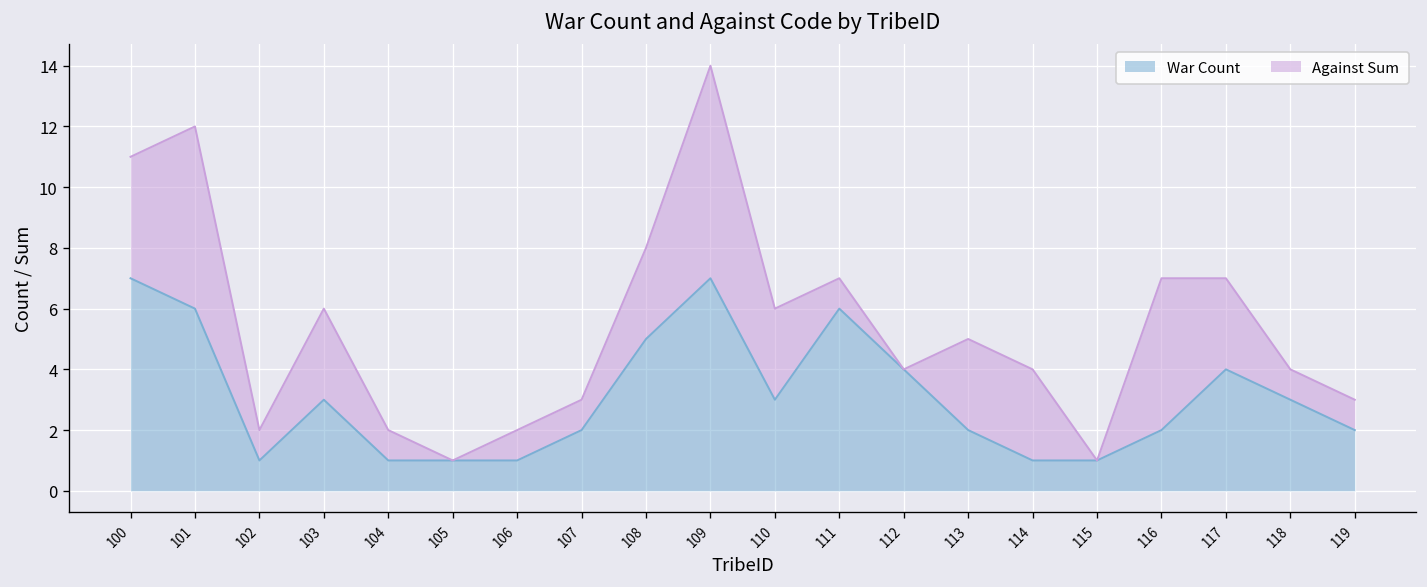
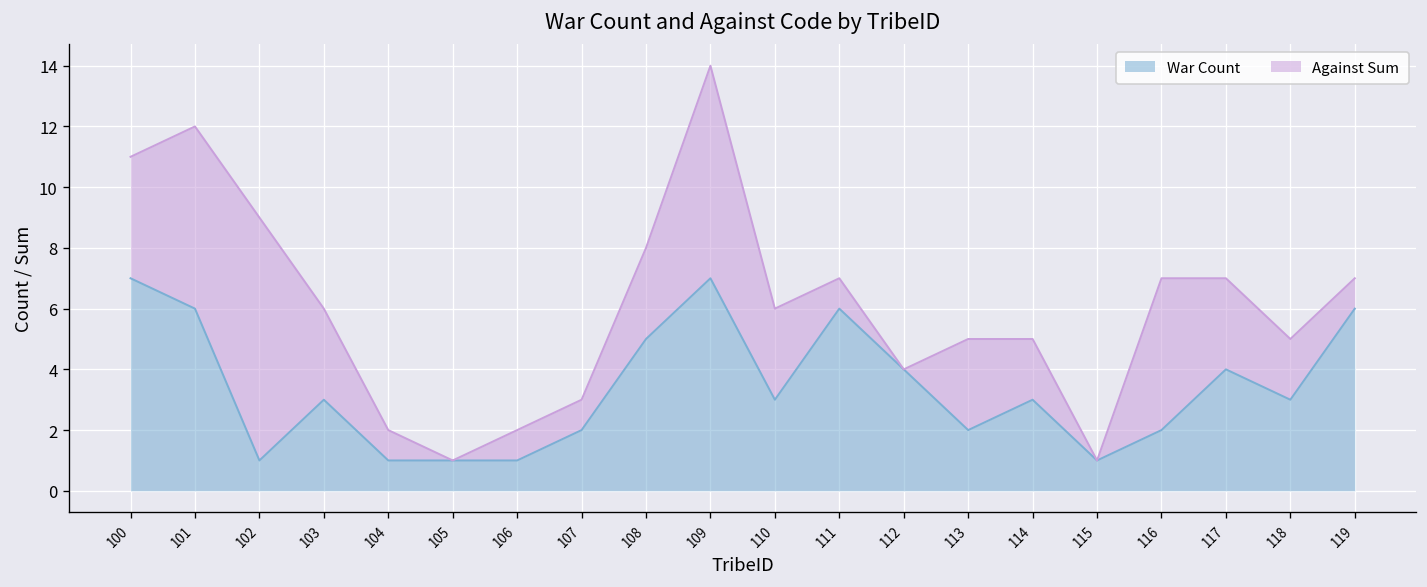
  {
    "War Count": {
      "100": 7,
      "101": 6,
      "102": 1,
      "103": 3,
      "104": 1,
      "106": 1,
      "107": 2,
      "108": 5,
      "109": 7,
      "110": 3,
      "111": 6,
      "113": 2,
-     "114": 1,
+     "114": 3,
      "116": 2,
      "117": 4,
      "118": 3,
-     "119": 2
+     "119": 6
    },
    "Against Sum": {
      "100": 4,
      "101": 6,
-     "102": 1,
+     "102": 8,
      "103": 3,
      "104": 1,
      "106": 1,
      "107": 1,
      "108": 3,
      "109": 7,
      "110": 3,
      "111": 1,
      "113": 3,
-     "114": 3,
+     "114": 2,
      "116": 5,
      "117": 3,
-     "118": 1,
+     "118": 2,
      "119": 1
    }
  }
